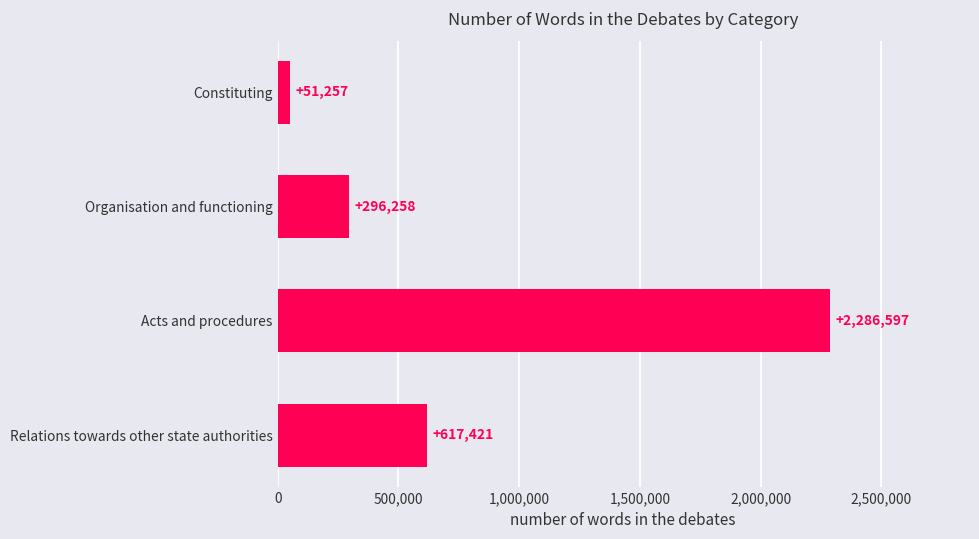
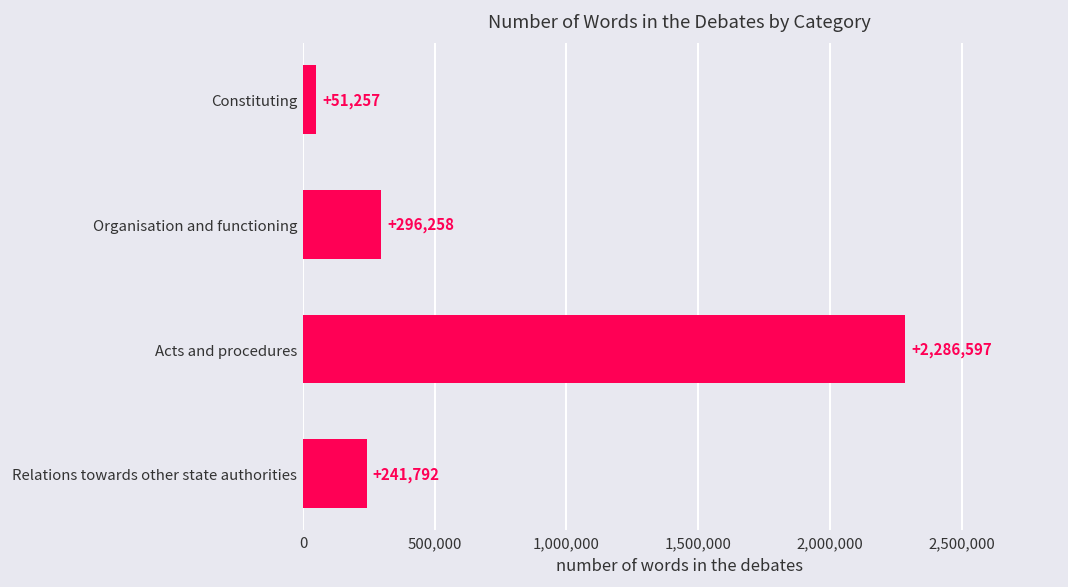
  {
    "Constituting": "+51,257",
    "Organisation and functioning": "+296,258",
    "Acts and procedures": "+2,286,597",
-   "Relations towards other state authorities": "+617,421"
+   "Relations towards other state authorities": "+241,792"
  }
